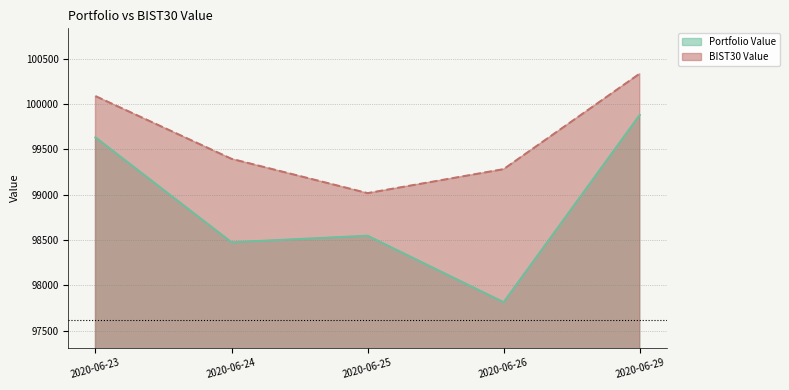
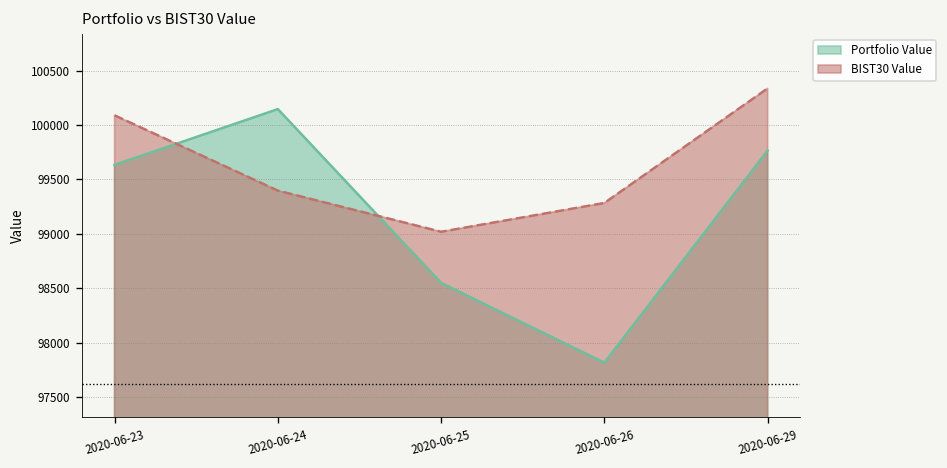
  {
    "Portfolio Value": {
      "2020-06-23": 99600,
-     "2020-06-24": 98500,
+     "2020-06-24": 100100,
      "2020-06-25": 98500,
      "2020-06-26": 97800,
-     "2020-06-29": 99900
+     "2020-06-29": 99800
    },
    "BIST30 Value": {
      "2020-06-23": 100100,
      "2020-06-24": 99400,
      "2020-06-25": 99000,
      "2020-06-26": 99300,
      "2020-06-29": 100300
    }
  }
